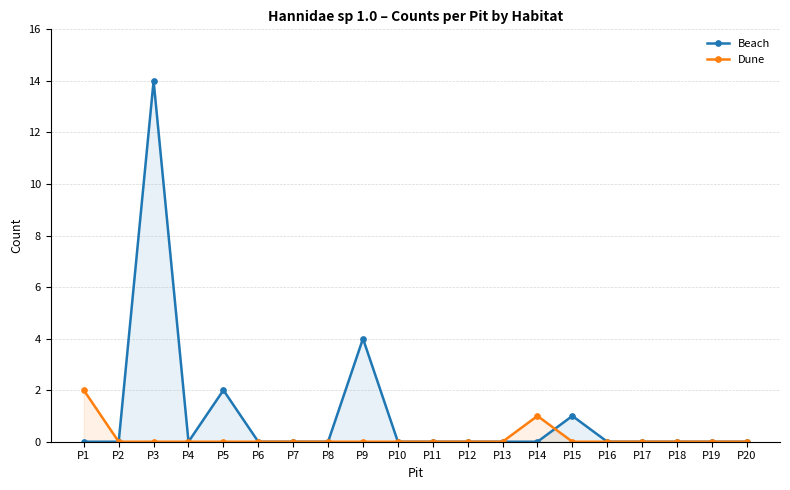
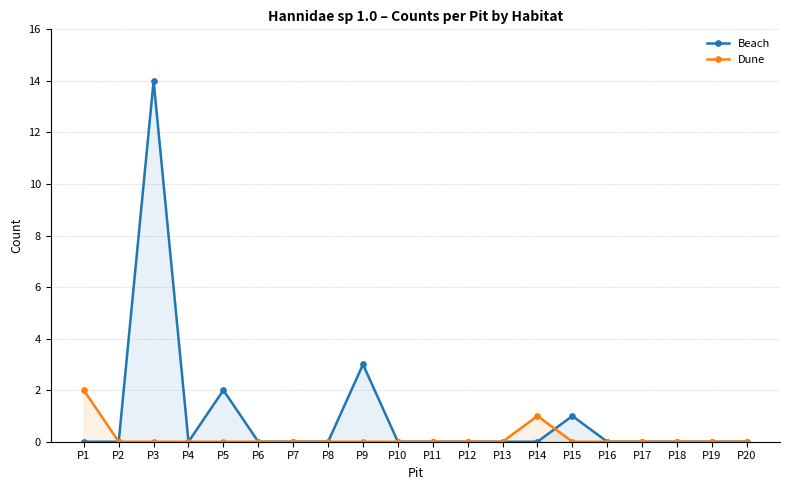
  {
    "Beach": {
      "P1": 0,
      "P3": 14,
      "P5": 2,
-     "P9": 4,
+     "P9": 3,
      "P14": 0,
      "P15": 1
    },
    "Dune": {
      "P1": 2,
      "P3": 0,
      "P5": 0,
      "P9": 0,
      "P14": 1,
      "P15": 0
    }
  }
